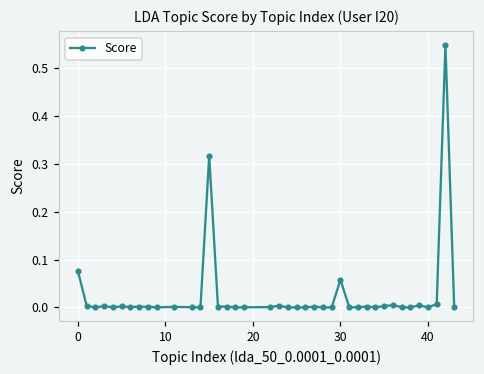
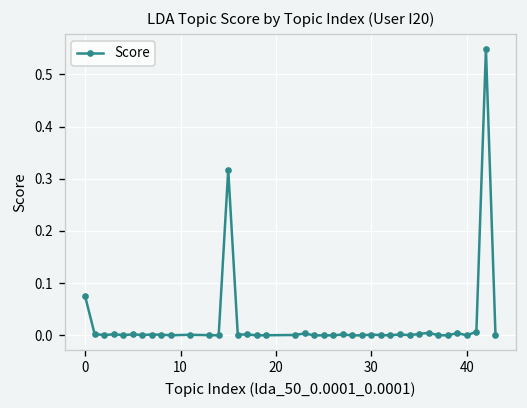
  {
    "0": 0.08,
-   "30": 0.06,
+   "30": 0.00,
    "40": 0.00
  }
